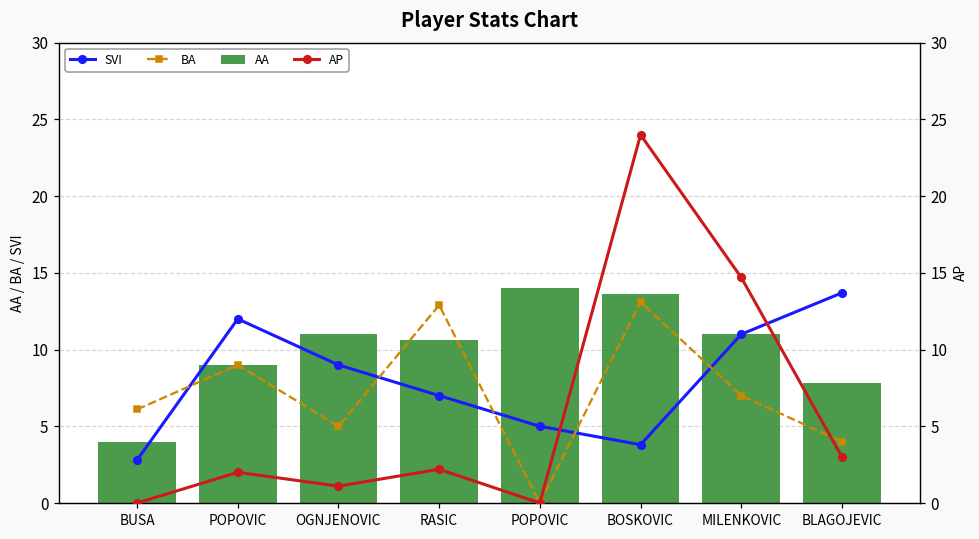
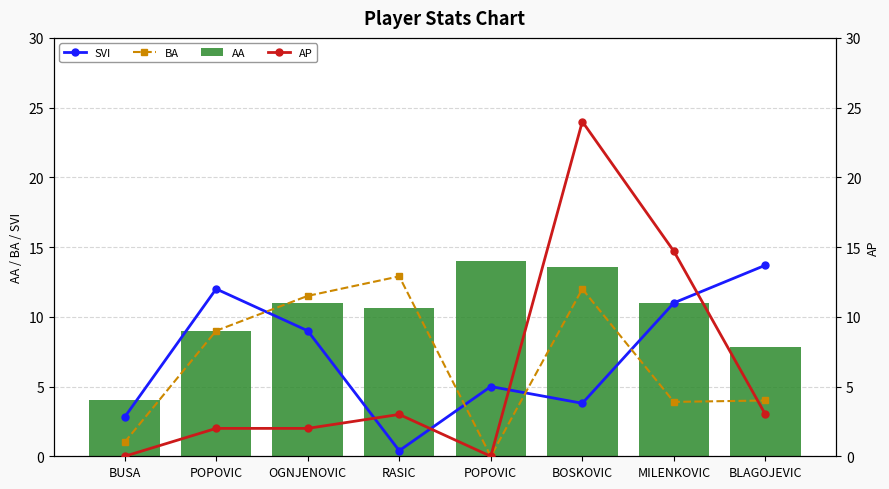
  {
    "SVI": {
      "BUSA": 2.8,
      "OGNJENOVIC": 9.0,
-     "RASIC": 7.0,
+     "RASIC": 0.4,
      "BOSKOVIC": 3.8,
      "MILENKOVIC": 11.0,
      "BLAGOJEVIC": 13.7
    },
    "AA": {
      "BUSA": 4.0,
      "OGNJENOVIC": 11.0,
      "RASIC": 10.6,
      "BOSKOVIC": 13.6,
      "MILENKOVIC": 11.0,
      "BLAGOJEVIC": 7.8
    },
    "BA": {
-     "BUSA": 6.1,
-     "OGNJENOVIC": 5.0,
+     "BUSA": 1.0,
+     "OGNJENOVIC": 11.5,
      "RASIC": 12.9,
-     "BOSKOVIC": 13.1,
-     "MILENKOVIC": 7.0,
+     "BOSKOVIC": 12.0,
+     "MILENKOVIC": 3.9,
      "BLAGOJEVIC": 4.0
    },
    "AP": {
      "BUSA": 0.0,
-     "OGNJENOVIC": 1.1,
-     "RASIC": 2.2,
+     "OGNJENOVIC": 2.0,
+     "RASIC": 3.0,
      "BOSKOVIC": 24.0,
      "MILENKOVIC": 14.7,
      "BLAGOJEVIC": 3.0
    }
  }
